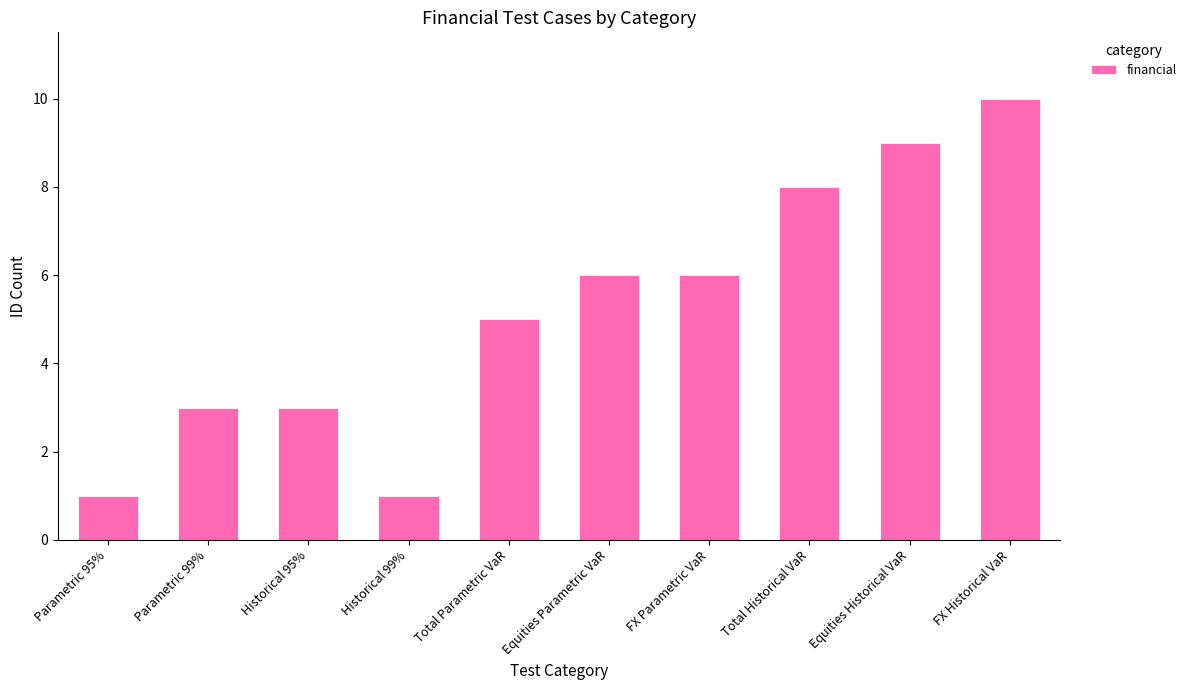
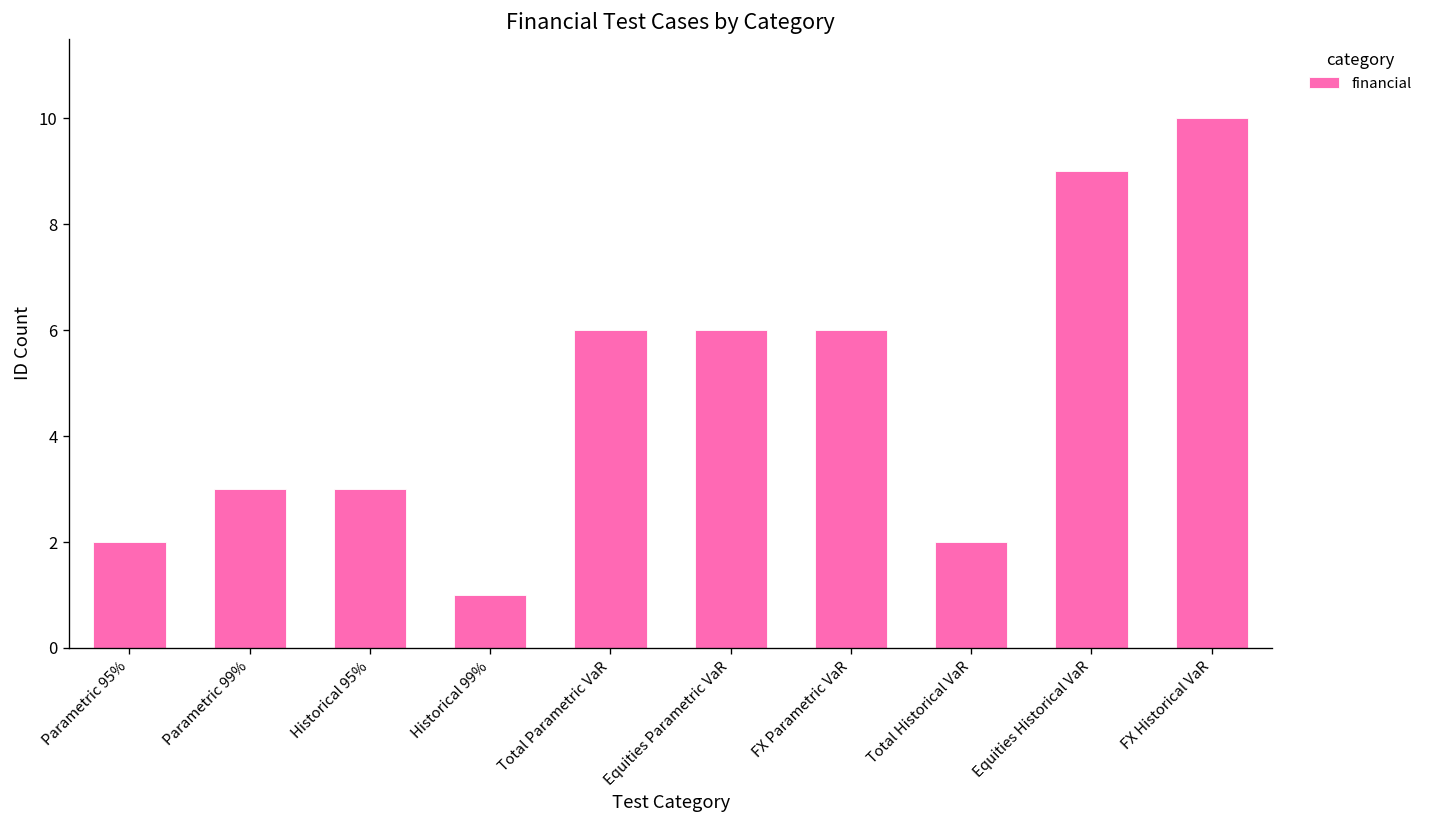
  {
-   "Parametric 95%": 1,
+   "Parametric 95%": 2,
    "Parametric 99%": 3,
    "Historical 95%": 3,
    "Historical 99%": 1,
-   "Total Parametric VaR": 5,
+   "Total Parametric VaR": 6,
    "Equities Parametric VaR": 6,
    "FX Parametric VaR": 6,
-   "Total Historical VaR": 8,
+   "Total Historical VaR": 2,
    "Equities Historical VaR": 9,
    "FX Historical VaR": 10
  }
